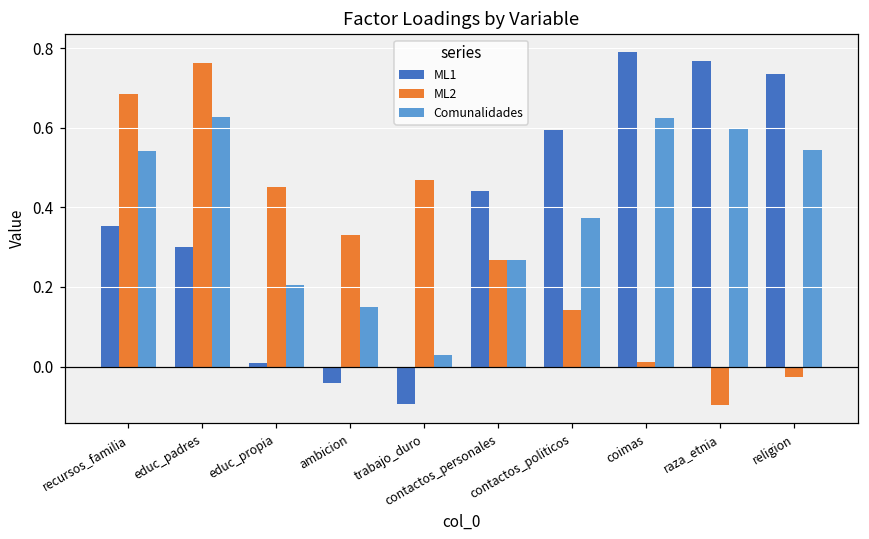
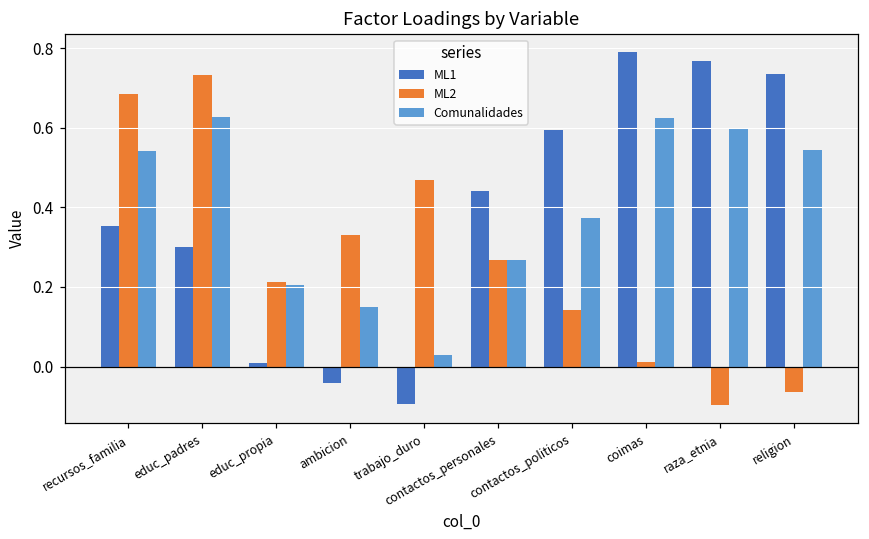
  {
    "ML2": {
      "recursos_familia": 0.69,
-     "educ_padres": 0.76,
-     "educ_propia": 0.45,
+     "educ_padres": 0.73,
+     "educ_propia": 0.21,
      "ambicion": 0.33,
      "trabajo_duro": 0.47,
      "contactos_personales": 0.27,
      "contactos_politicos": 0.14,
      "coimas": 0.01,
      "raza_etnia": -0.10,
-     "religion": -0.03
+     "religion": -0.07
    }
  }
